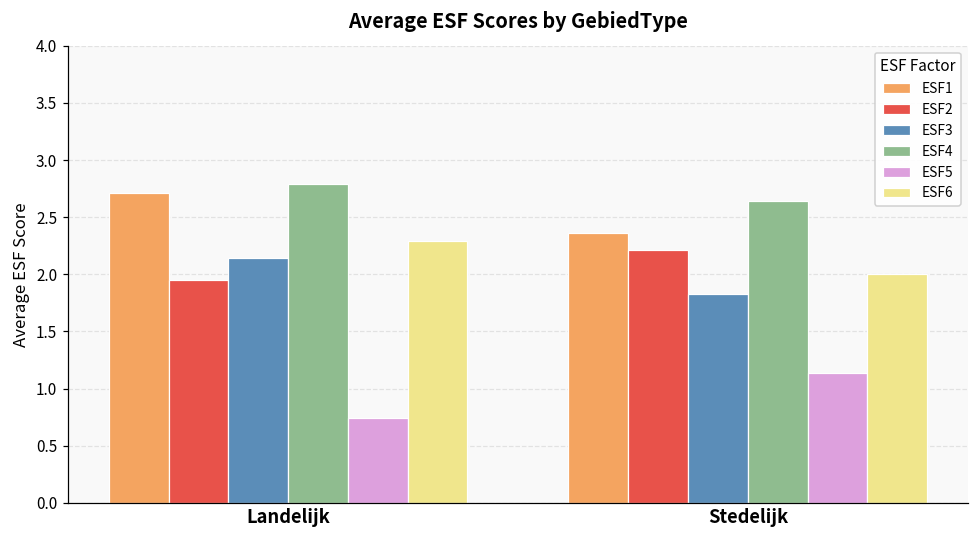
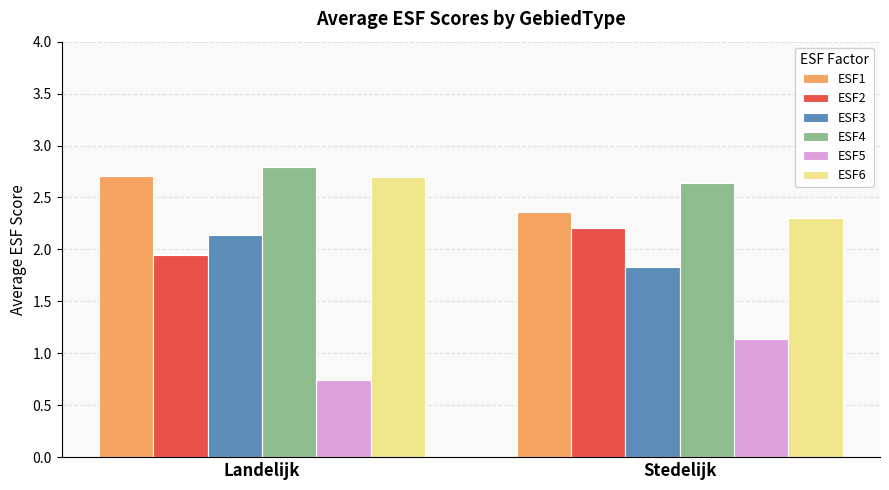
  {
    "ESF1": {
      "Landelijk": 2.71,
      "Stedelijk": 2.36
    },
    "ESF2": {
      "Landelijk": 1.95,
      "Stedelijk": 2.21
    },
    "ESF3": {
      "Landelijk": 2.14,
      "Stedelijk": 1.83
    },
    "ESF4": {
      "Landelijk": 2.79,
      "Stedelijk": 2.64
    },
    "ESF5": {
      "Landelijk": 0.74,
      "Stedelijk": 1.14
    },
    "ESF6": {
-     "Landelijk": 2.29,
-     "Stedelijk": 2.0
+     "Landelijk": 2.70,
+     "Stedelijk": 2.3
    }
  }
